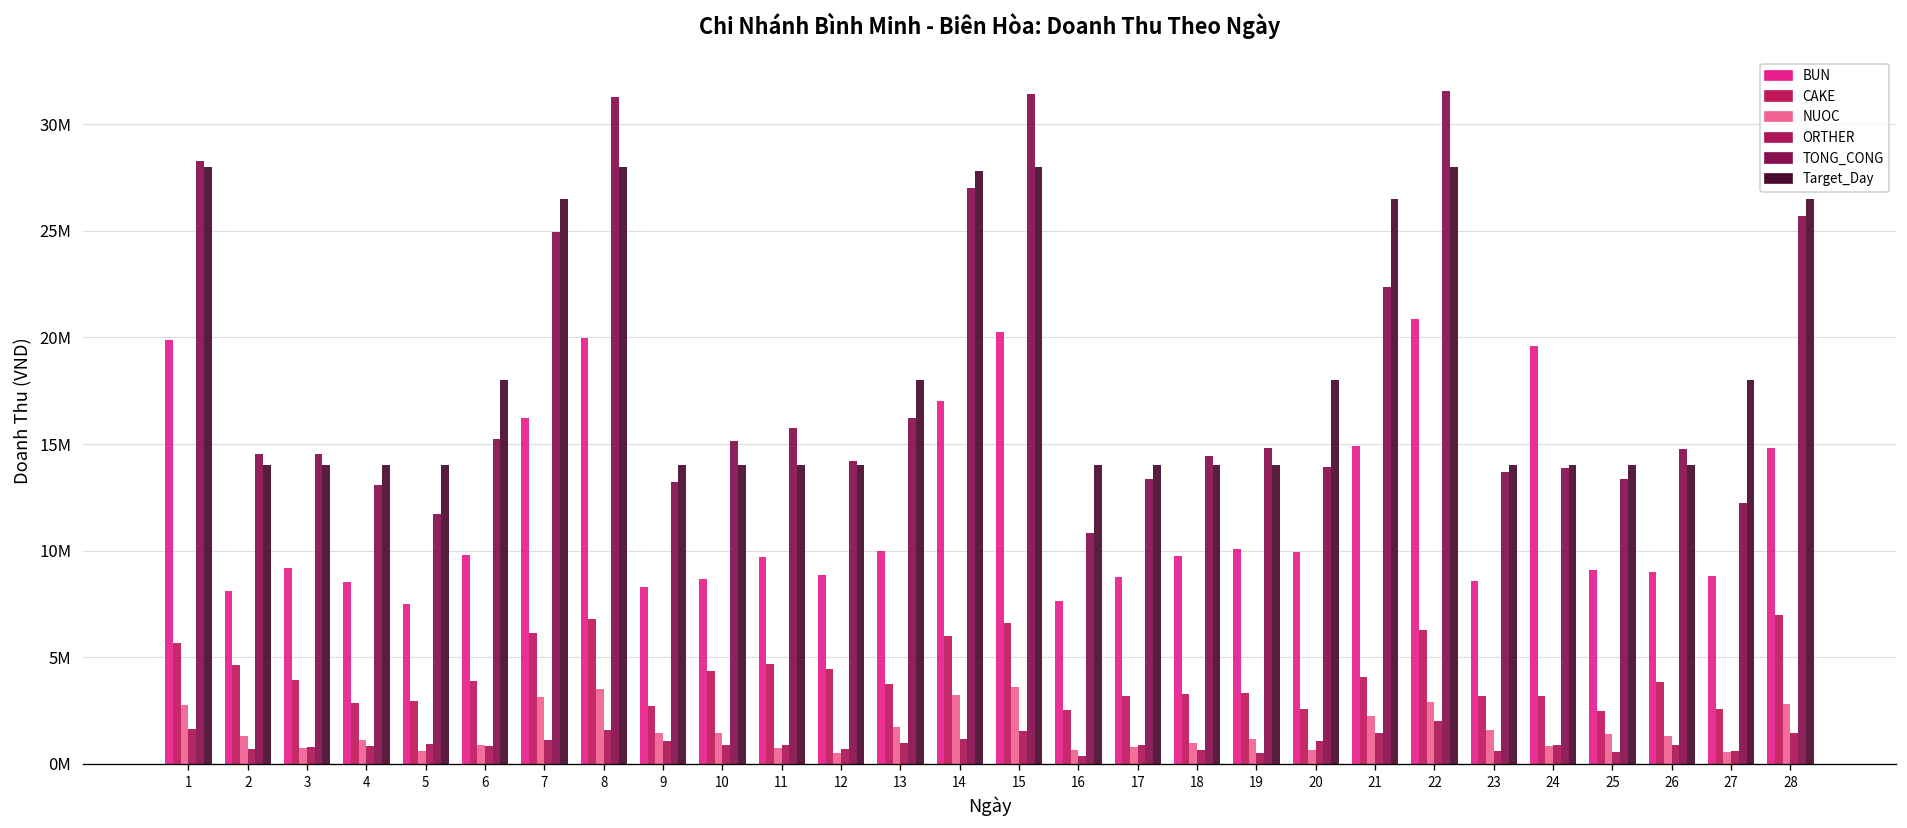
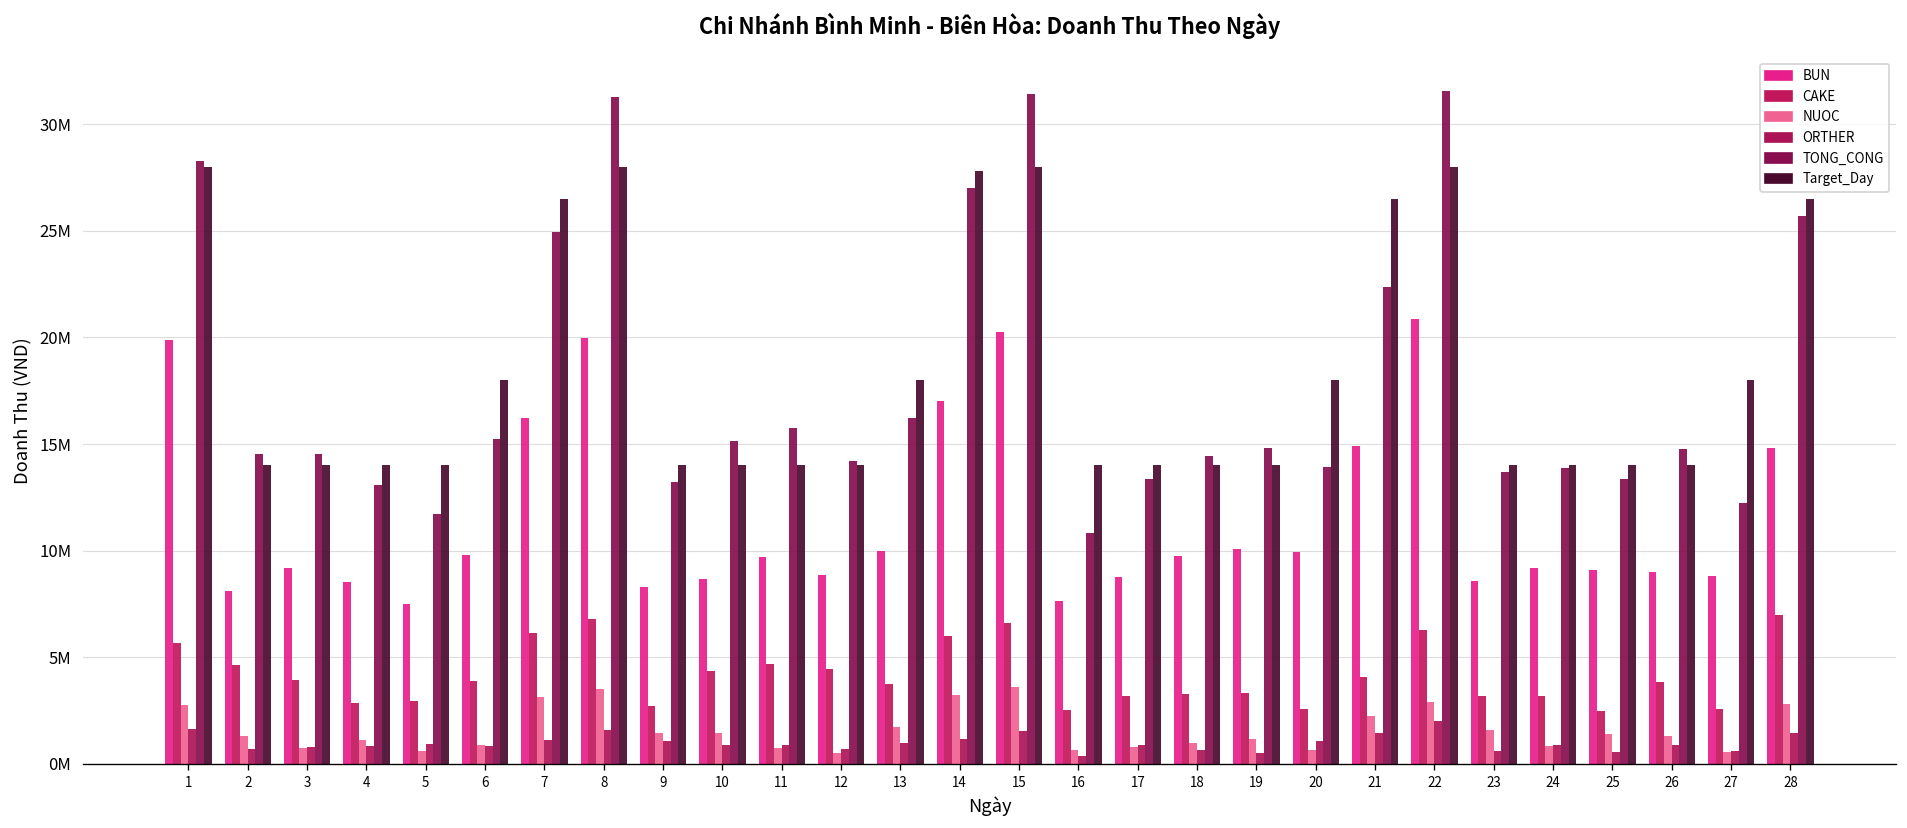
  {
    "BUN": {
      "1": 19900000,
      "2": 8100000,
      "3": 9200000,
      "4": 8500000,
      "5": 7500000,
      "6": 9800000,
      "7": 16200000,
      "8": 20000000,
      "9": 8300000,
      "10": 8700000,
      "11": 9700000,
      "12": 8800000,
      "13": 10000000,
      "14": 17000000,
      "15": 20300000,
      "16": 7600000,
      "17": 8800000,
      "18": 9700000,
      "19": 10100000,
      "20": 9900000,
      "21": 14900000,
      "22": 20900000,
      "23": 8600000,
-     "24": 19600000,
+     "24": 9200000,
      "25": 9100000,
      "26": 9000000,
      "27": 8800000,
      "28": 14800000
    },
    "NUOC": {
      "1": 2800000,
      "2": 1300000,
      "3": 700000,
      "4": 1100000,
      "5": 600000,
      "6": 900000,
      "7": 3100000,
      "8": 3500000,
      "9": 1500000,
      "10": 1500000,
      "11": 800000,
      "12": 500000,
      "13": 1700000,
      "14": 3200000,
      "15": 3600000,
      "16": 700000,
      "17": 800000,
      "18": 1000000,
      "19": 1200000,
      "20": 600000,
      "21": 2200000,
      "22": 2900000,
      "23": 1600000,
      "24": 800000,
      "25": 1400000,
      "26": 1300000,
      "27": 600000,
      "28": 2800000
    },
    "Target_Day": {
      "1": 28000000,
      "2": 14000000,
      "3": 14000000,
      "4": 14000000,
      "5": 14000000,
      "6": 18000000,
      "7": 26500000,
      "8": 28000000,
      "9": 14000000,
      "10": 14000000,
      "11": 14000000,
      "12": 14000000,
      "13": 18000000,
      "14": 27800000,
      "15": 28000000,
      "16": 14000000,
      "17": 14000000,
      "18": 14000000,
      "19": 14000000,
      "20": 18000000,
      "21": 26500000,
      "22": 28000000,
      "23": 14000000,
      "24": 14000000,
      "25": 14000000,
      "26": 14000000,
      "27": 18000000,
      "28": 26500000
    }
  }
